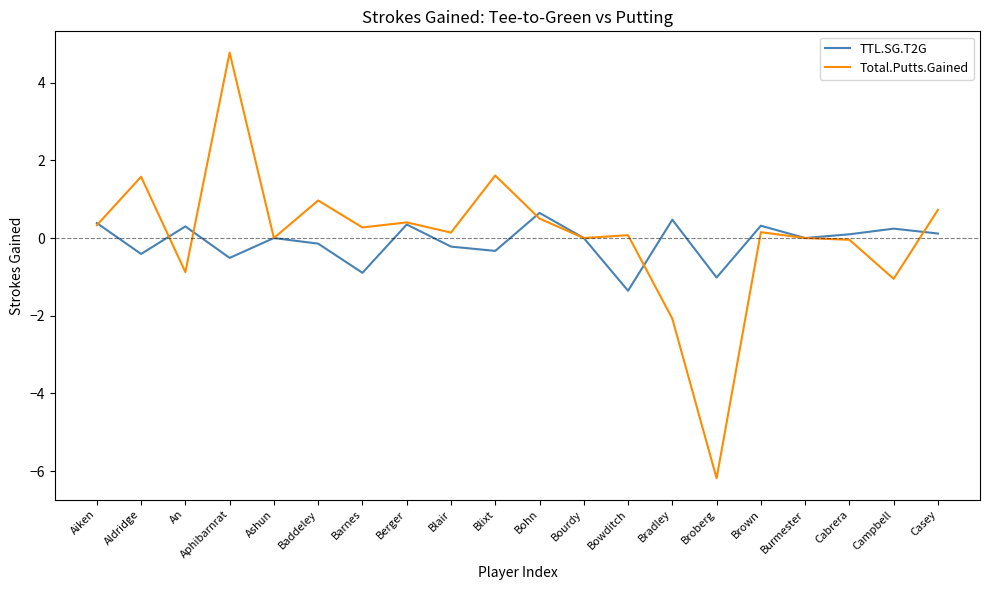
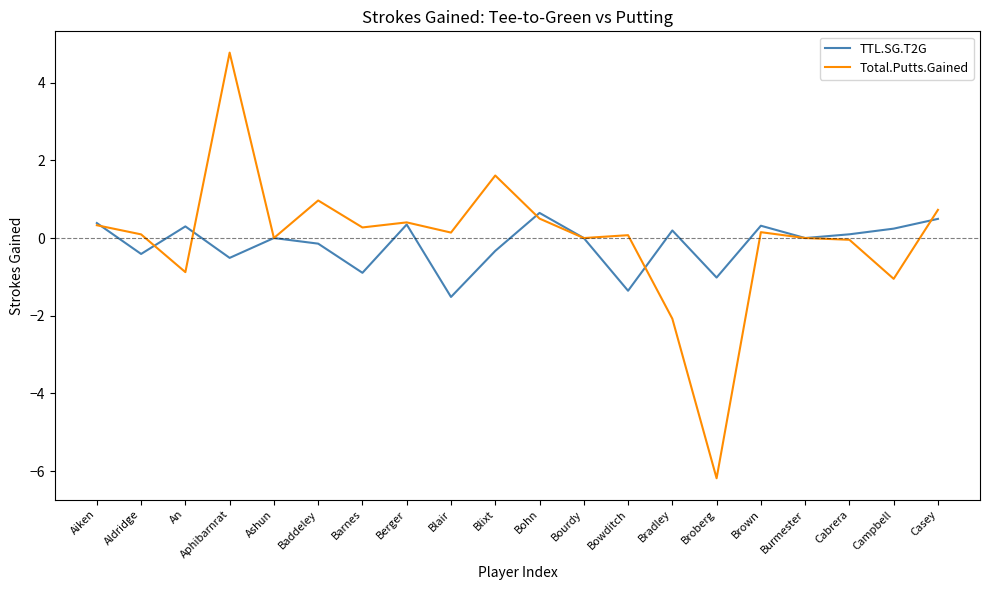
  {
    "TTL.SG.T2G": {
      "Aldridge": -0.4,
      "An": 0.3,
      "Aphibarnrat": -0.5,
      "Baddeley": -0.1,
      "Barnes": -0.9,
-     "Blair": -0.2,
+     "Blair": -1.5,
      "Blixt": -0.3,
      "Bohn": 0.6,
      "Bowditch": -1.4,
-     "Bradley": 0.5,
+     "Bradley": 0.2,
      "Broberg": -1.0,
      "Brown": 0.3,
      "Cabrera": 0.1,
      "Campbell": 0.2,
-     "Casey": 0.1
+     "Casey": 0.5
    },
    "Total.Putts.Gained": {
-     "Aldridge": 1.6,
+     "Aldridge": 0.1,
      "An": -0.9,
      "Aphibarnrat": 4.8,
      "Baddeley": 1.0,
      "Barnes": 0.3,
      "Blair": 0.1,
      "Blixt": 1.6,
      "Bohn": 0.5,
      "Bowditch": 0.1,
      "Bradley": -2.1,
      "Broberg": -6.2,
      "Brown": 0.2,
      "Cabrera": 0.0,
      "Campbell": -1.1,
      "Casey": 0.7
    }
  }
